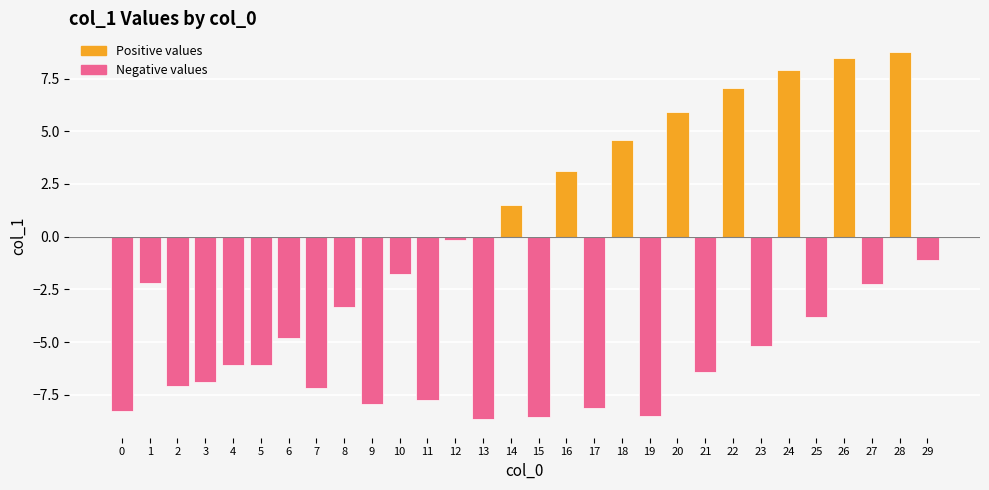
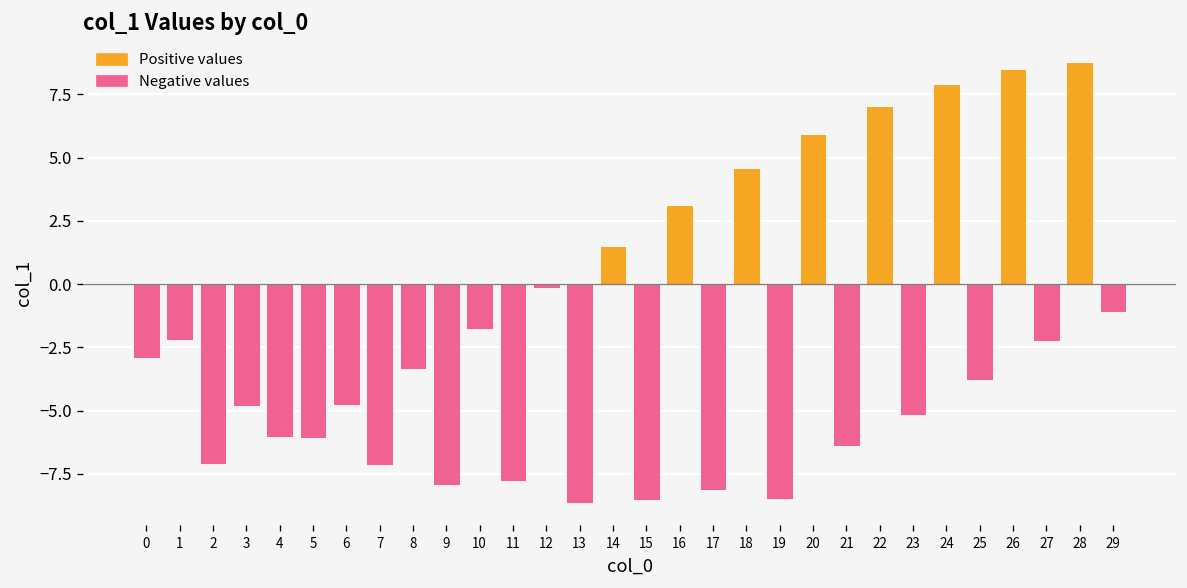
  {
-   "0": -8.3,
+   "0": -2.9,
    "1": -2.2,
    "2": -7.1,
-   "3": -6.9,
+   "3": -4.8,
    "4": -6.1,
    "5": -6.1,
    "6": -4.8,
    "7": -7.2,
    "8": -3.3,
    "9": -8.0,
    "10": -1.8,
    "11": -7.8,
    "12": -0.1,
    "13": -8.7,
    "14": 1.5,
    "15": -8.5,
    "16": 3.1,
    "17": -8.1,
    "18": 4.6,
    "19": -8.5,
    "20": 5.9,
    "21": -6.4,
    "22": 7.0,
    "23": -5.2,
    "24": 7.9,
    "25": -3.8,
    "26": 8.5,
    "27": -2.2,
    "28": 8.8,
    "29": -1.1
  }
